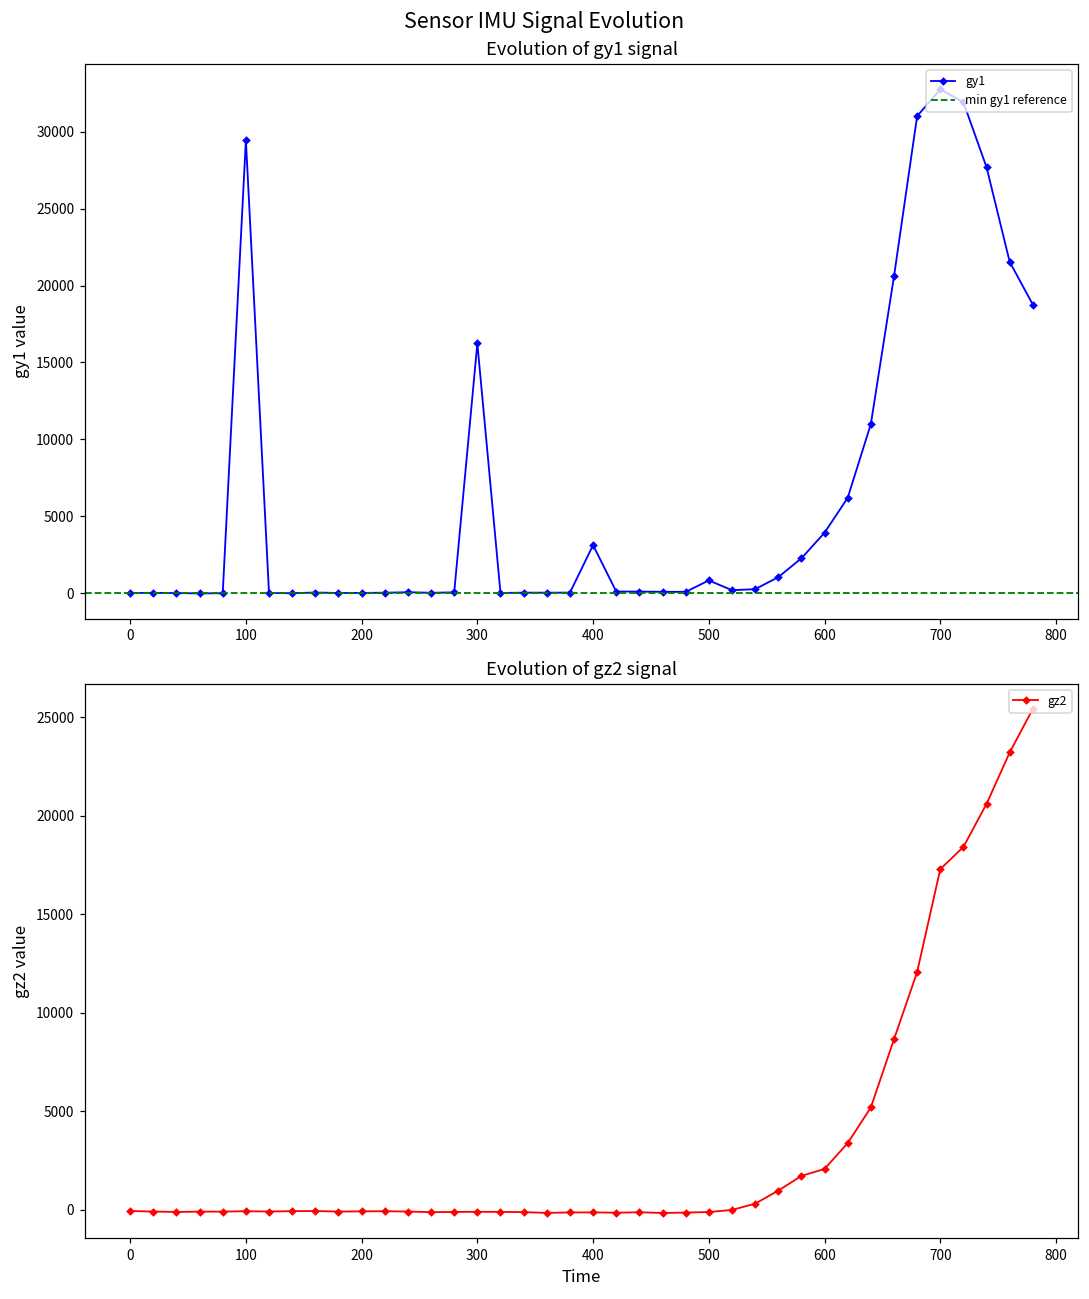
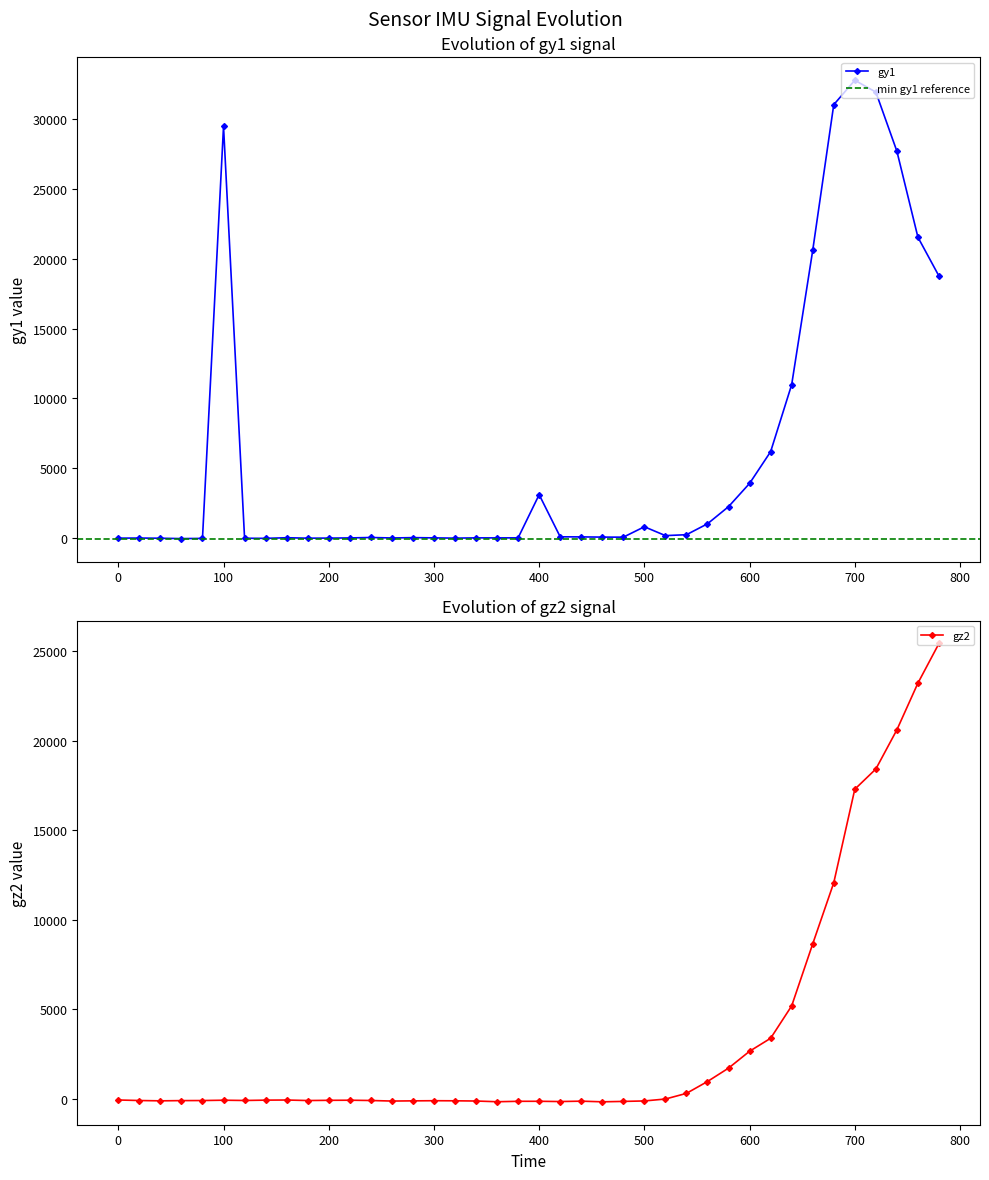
  {
    "Evolution of gy1 signal": {
      "0": 0,
      "100": 29500,
      "200": 0,
-     "300": 16200,
+     "300": 0,
      "400": 3100,
      "500": 800,
      "600": 3900
    },
    "Evolution of gz2 signal": {
      "0": -100,
      "100": -100,
      "200": -100,
      "300": -100,
      "400": -100,
      "500": -100,
-     "600": 2100,
+     "600": 2700,
      "700": 17300
    }
  }
